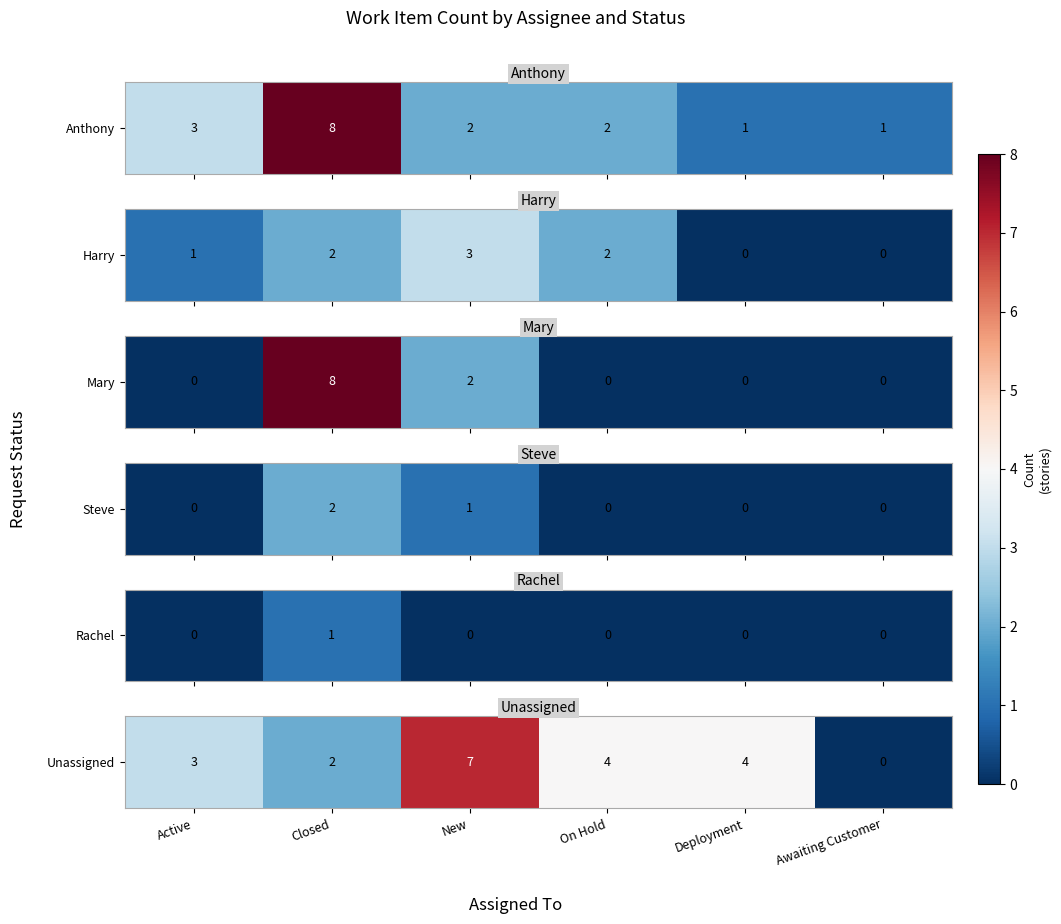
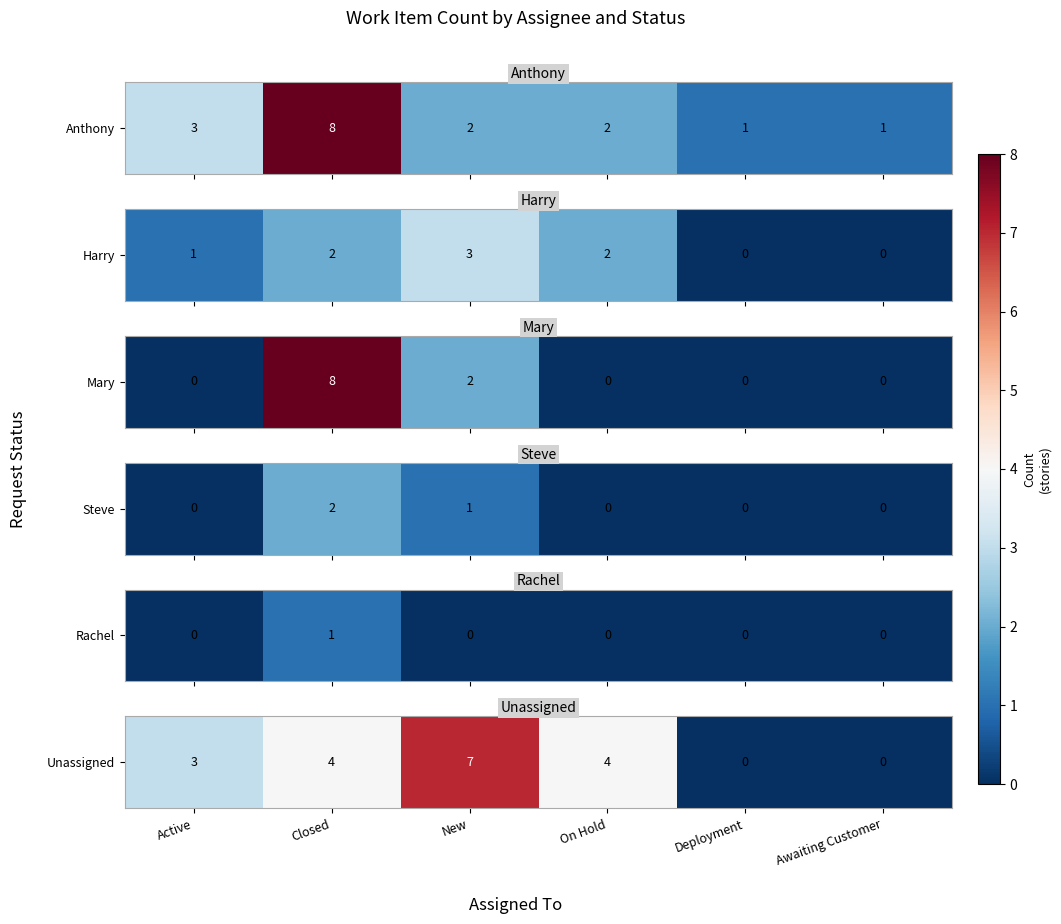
  {
    "Unassigned": {
      "Unassigned": {
        "Active": 3,
-       "Closed": 2,
+       "Closed": 4,
        "New": 7,
        "On Hold": 4,
-       "Deployment": 4,
+       "Deployment": 0,
        "Awaiting Customer": 0
      }
    }
  }
